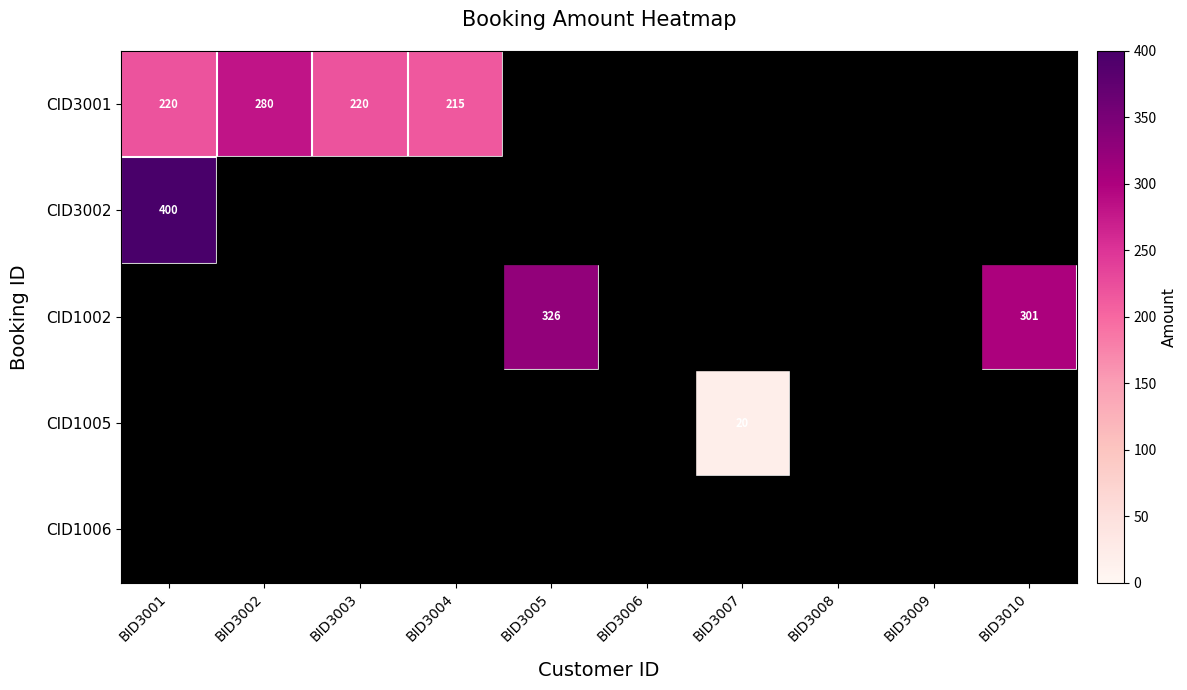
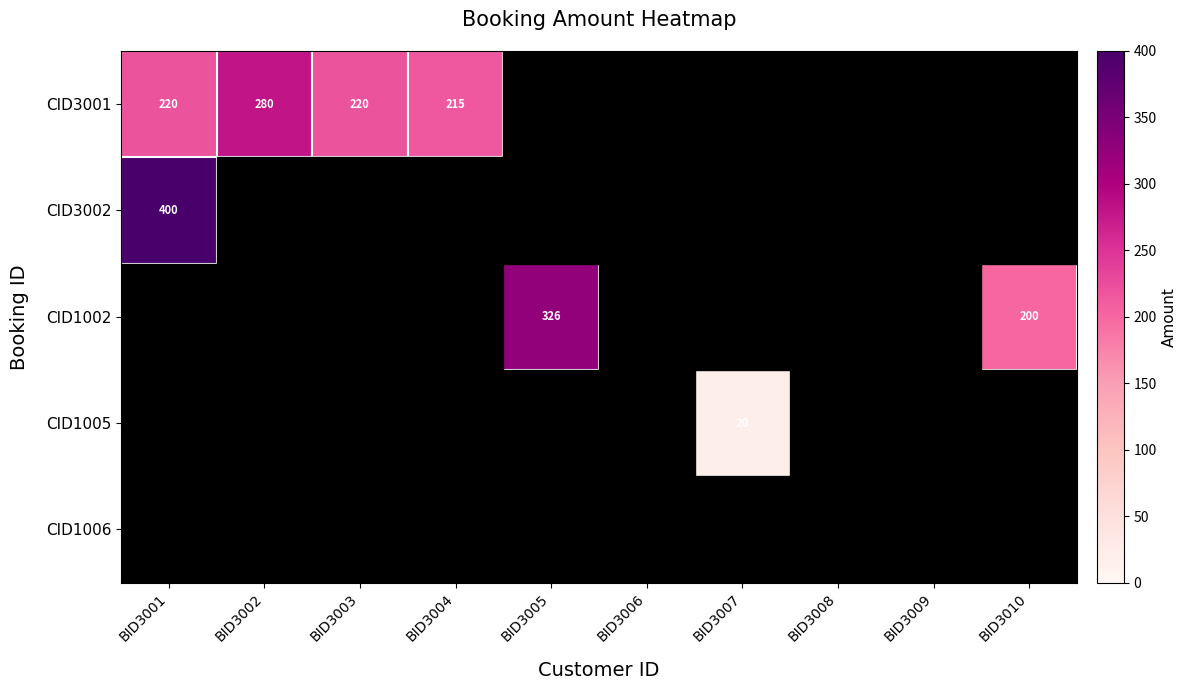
  {
    "CID3001": {
      "BID3001": 220,
      "BID3002": 280,
      "BID3003": 220,
      "BID3004": 215
    },
    "CID3002": {
      "BID3001": 400
    },
    "CID1002": {
      "BID3005": 326,
-     "BID3010": 301
+     "BID3010": 200
    }
  }
